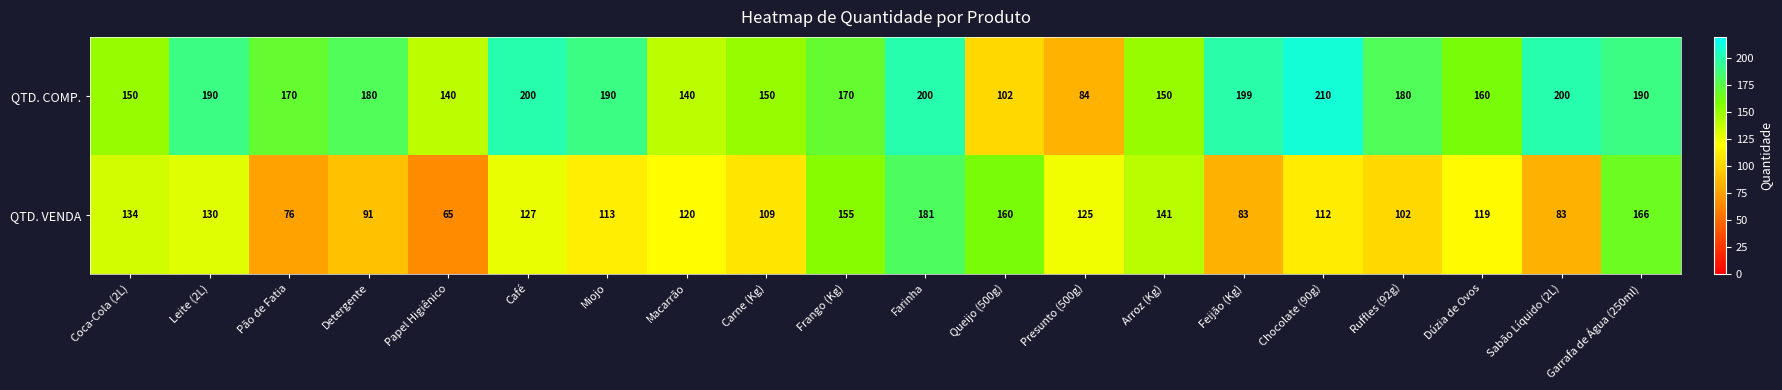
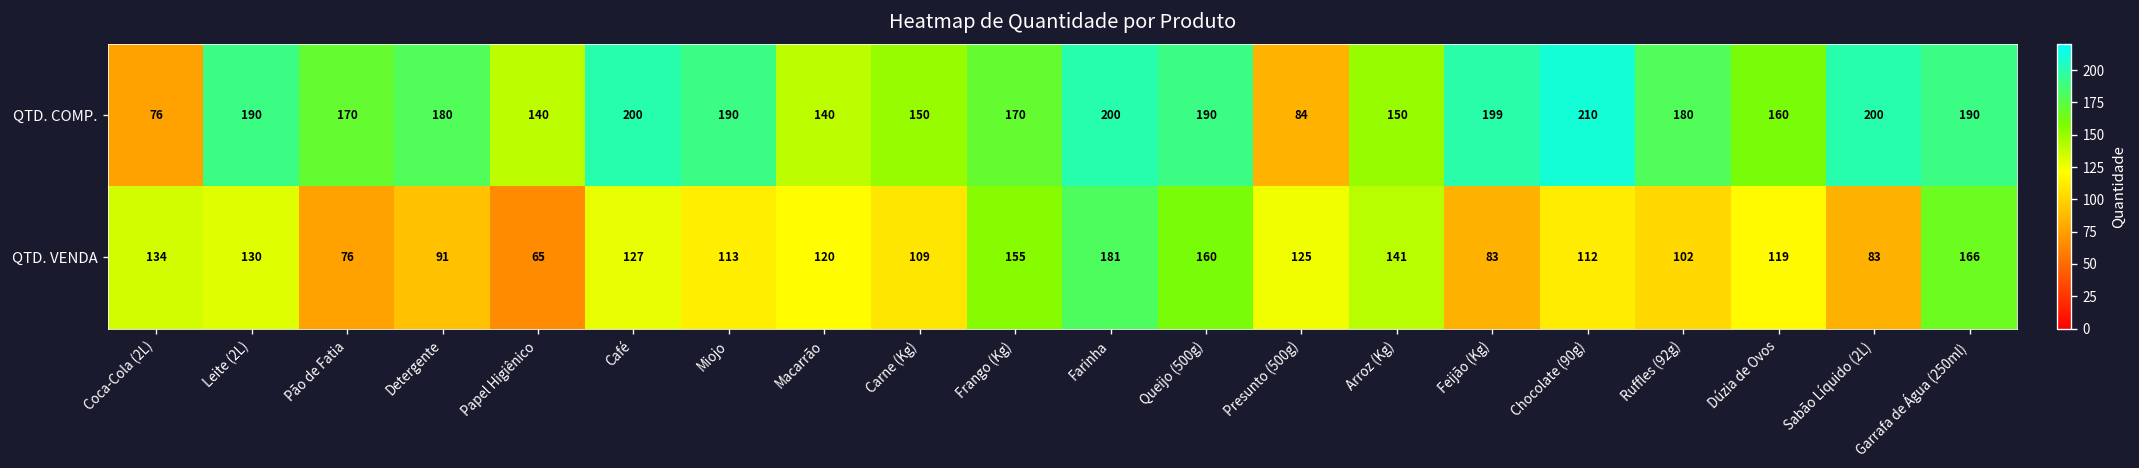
  {
    "QTD. COMP.": {
-     "Coca-Cola (2L)": 150,
+     "Coca-Cola (2L)": 76,
      "Leite (2L)": 190,
      "Pão de Fatia": 170,
      "Detergente": 180,
      "Papel Higiênico": 140,
      "Café": 200,
      "Miojo": 190,
      "Macarrão": 140,
      "Carne (Kg)": 150,
      "Frango (Kg)": 170,
      "Farinha": 200,
-     "Queijo (500g)": 102,
+     "Queijo (500g)": 190,
      "Presunto (500g)": 84,
      "Arroz (Kg)": 150,
      "Feijão (Kg)": 199,
      "Chocolate (90g)": 210,
      "Ruffles (92g)": 180,
      "Dúzia de Ovos": 160,
      "Sabão Líquido (2L)": 200,
      "Garrafa de Água (250ml)": 190
    },
    "QTD. VENDA": {
      "Coca-Cola (2L)": 134,
      "Leite (2L)": 130,
      "Pão de Fatia": 76,
      "Detergente": 91,
      "Papel Higiênico": 65,
      "Café": 127,
      "Miojo": 113,
      "Macarrão": 120,
      "Carne (Kg)": 109,
      "Frango (Kg)": 155,
      "Farinha": 181,
      "Queijo (500g)": 160,
      "Presunto (500g)": 125,
      "Arroz (Kg)": 141,
      "Feijão (Kg)": 83,
      "Chocolate (90g)": 112,
      "Ruffles (92g)": 102,
      "Dúzia de Ovos": 119,
      "Sabão Líquido (2L)": 83,
      "Garrafa de Água (250ml)": 166
    }
  }
